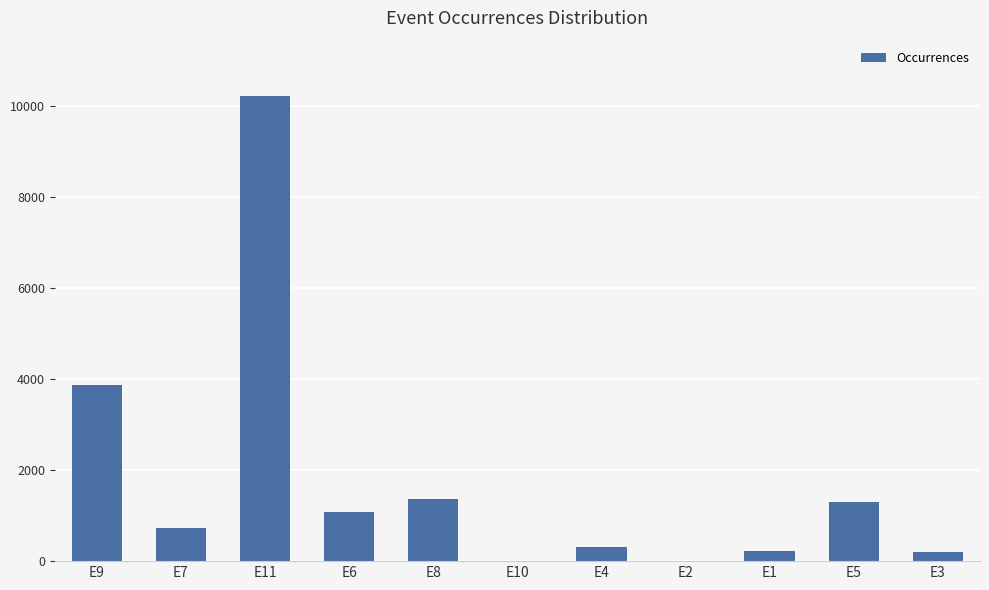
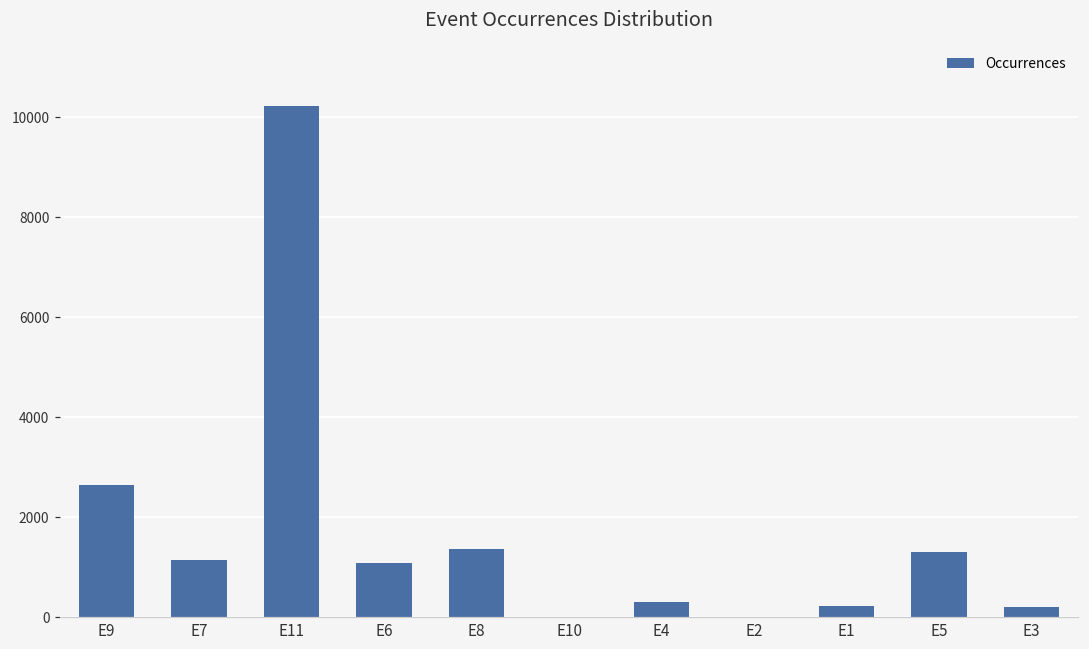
  {
-   "E9": 3900,
-   "E7": 700,
+   "E9": 2700,
+   "E7": 1100,
    "E11": 10200,
    "E6": 1100,
    "E8": 1400,
    "E4": 300,
    "E1": 200,
    "E5": 1300,
    "E3": 200
  }
